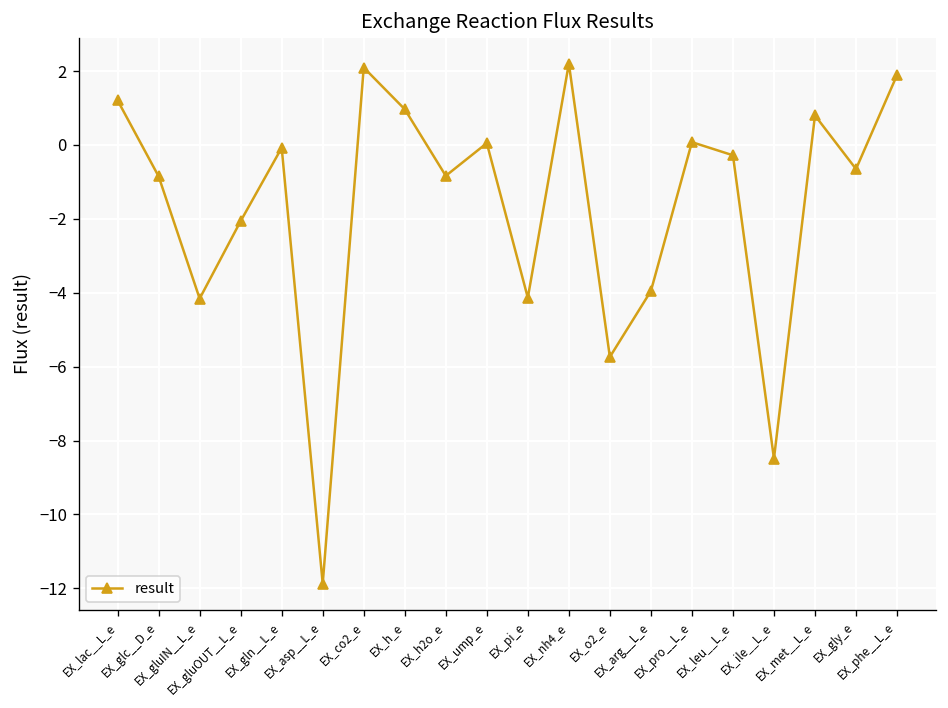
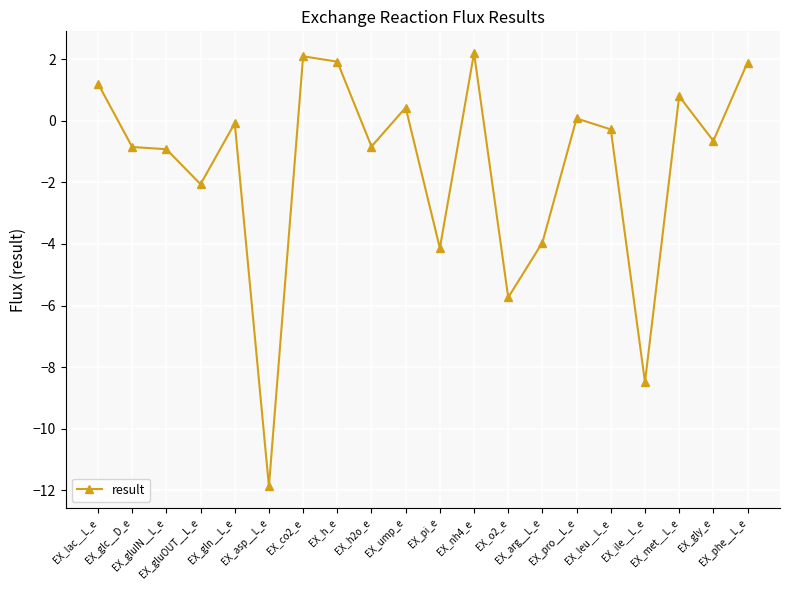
  {
    "EX_lac__L_e": 1.2,
    "EX_glc__D_e": -0.8,
-   "EX_gluIN__L_e": -4.2,
+   "EX_gluIN__L_e": -0.9,
    "EX_gluOUT__L_e": -2.1,
    "EX_gln__L_e": -0.1,
    "EX_asp__L_e": -11.9,
    "EX_co2_e": 2.1,
-   "EX_h_e": 1.0,
+   "EX_h_e": 1.9,
    "EX_h2o_e": -0.8,
-   "EX_ump_e": 0.1,
+   "EX_ump_e": 0.4,
    "EX_pi_e": -4.1,
    "EX_nh4_e": 2.2,
    "EX_o2_e": -5.7,
    "EX_arg__L_e": -4.0,
    "EX_pro__L_e": 0.1,
    "EX_leu__L_e": -0.3,
    "EX_ile__L_e": -8.5,
    "EX_met__L_e": 0.8,
    "EX_gly_e": -0.7,
    "EX_phe__L_e": 1.9
  }
